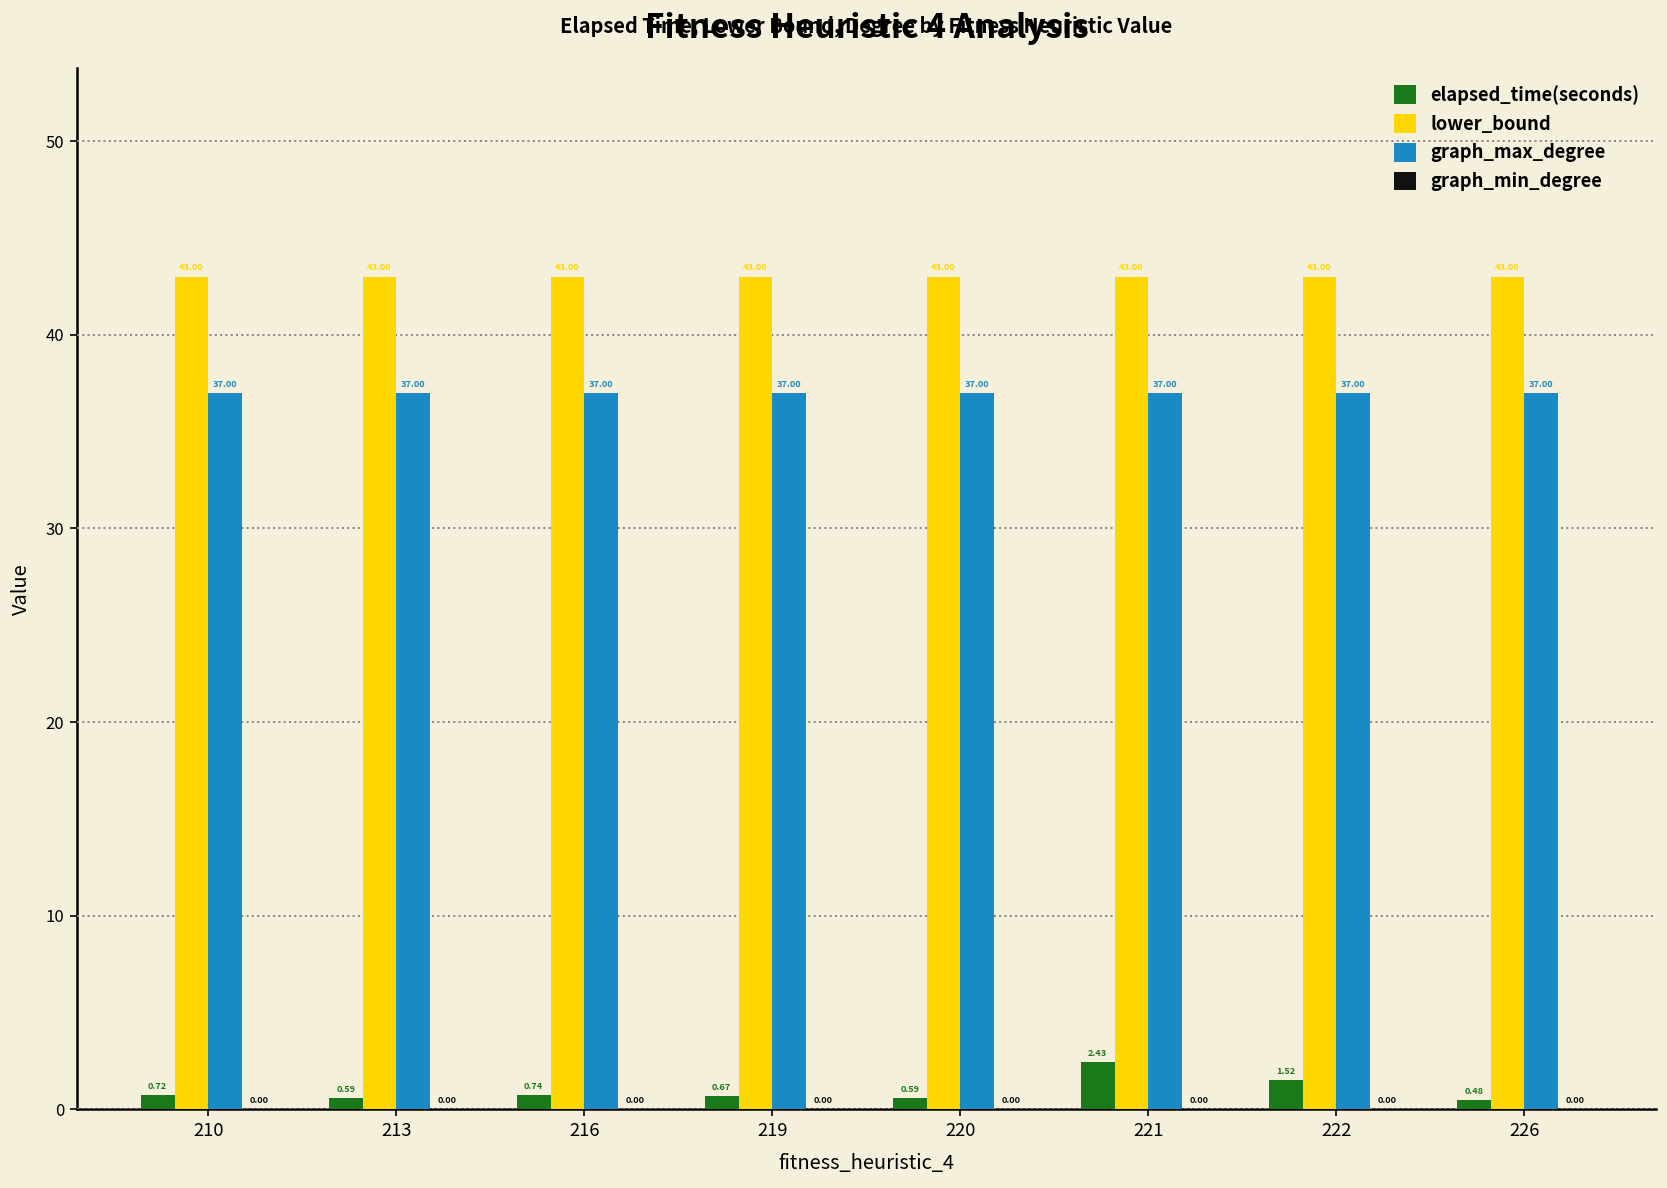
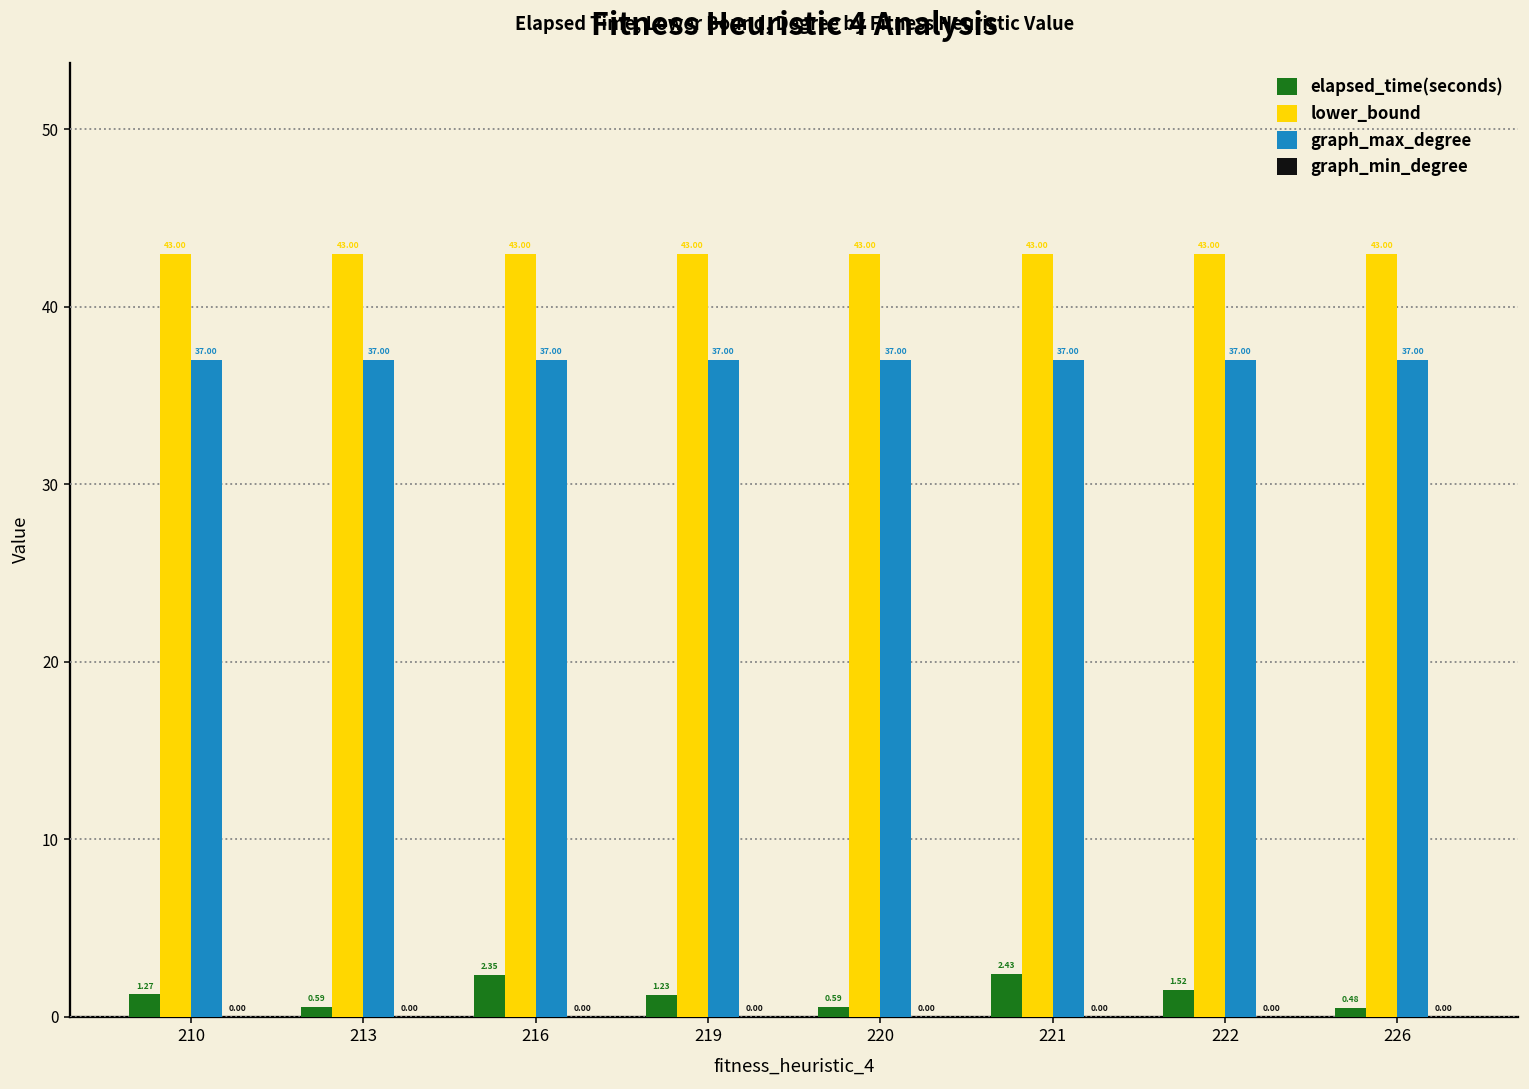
  {
    "elapsed_time(seconds)": {
-     "210": 0.72,
+     "210": 1.27,
      "213": 0.59,
-     "216": 0.74,
-     "219": 0.67,
+     "216": 2.35,
+     "219": 1.23,
      "220": 0.59,
      "221": 2.43,
      "222": 1.52,
      "226": 0.48
    },
    "lower_bound": {
      "210": 43.00,
      "213": 43.00,
      "216": 43.00,
      "219": 43.00,
      "220": 43.00,
      "221": 43.00,
      "222": 43.00,
      "226": 43.00
    },
    "graph_max_degree": {
      "210": 37.00,
      "213": 37.00,
      "216": 37.00,
      "219": 37.00,
      "220": 37.00,
      "221": 37.00,
      "222": 37.00,
      "226": 37.00
    },
    "graph_min_degree": {
      "210": 0.00,
      "213": 0.00,
      "216": 0.00,
      "219": 0.00,
      "220": 0.00,
      "221": 0.00,
      "222": 0.00,
      "226": 0.00
    }
  }
